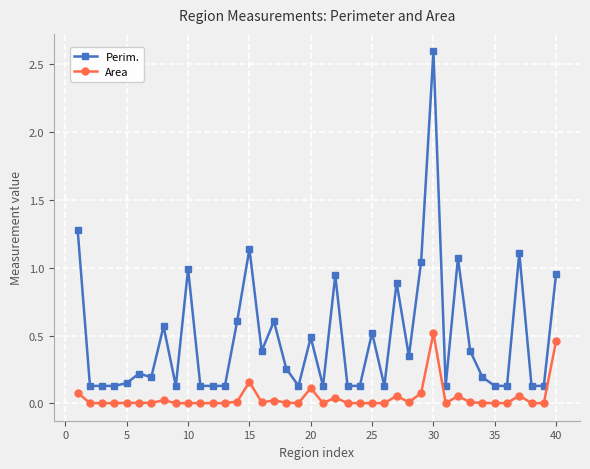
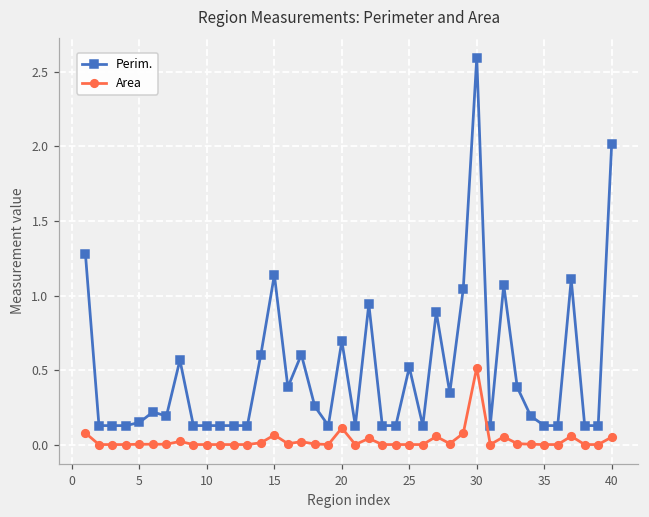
  {
    "Perim.": {
      "5": 0.15,
-     "10": 0.99,
+     "10": 0.13,
      "15": 1.14,
-     "20": 0.49,
+     "20": 0.70,
      "25": 0.52,
      "30": 2.59,
      "35": 0.13,
-     "40": 0.95
+     "40": 2.02
    },
    "Area": {
      "5": 0.00,
      "10": 0.00,
-     "15": 0.16,
+     "15": 0.07,
      "20": 0.11,
      "25": 0.00,
      "30": 0.52,
      "35": 0.00,
-     "40": 0.46
+     "40": 0.05
    }
  }
